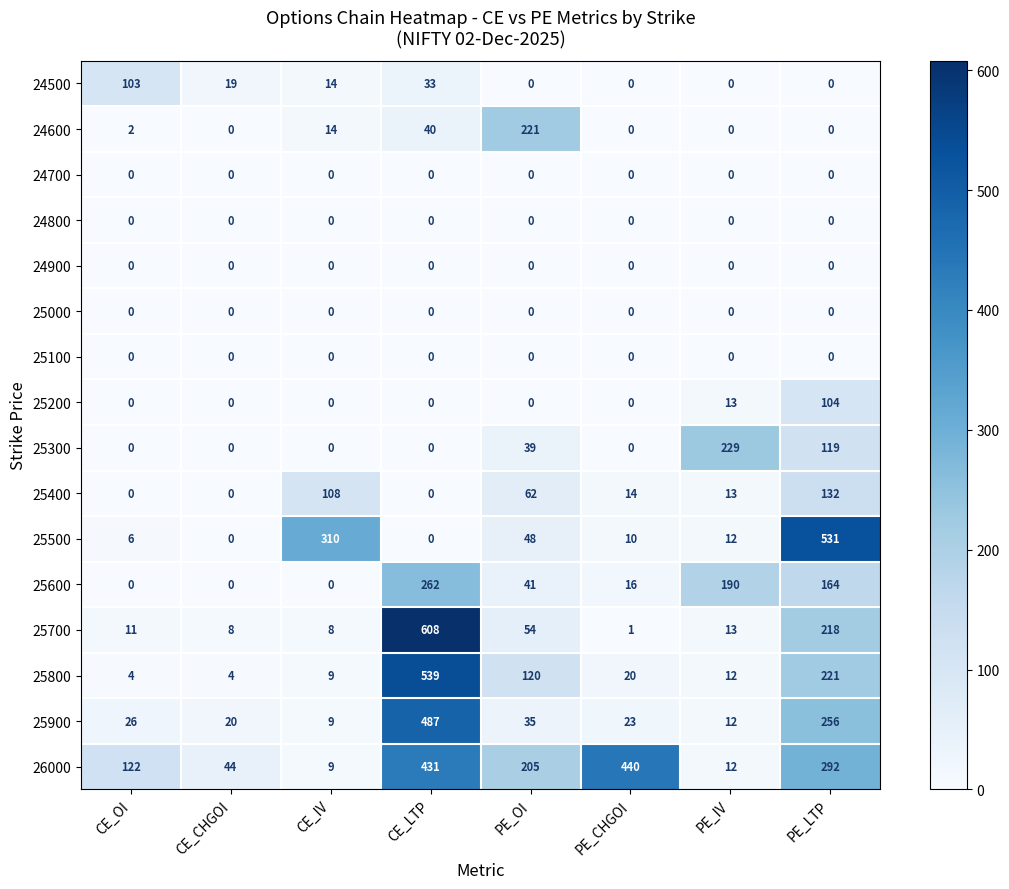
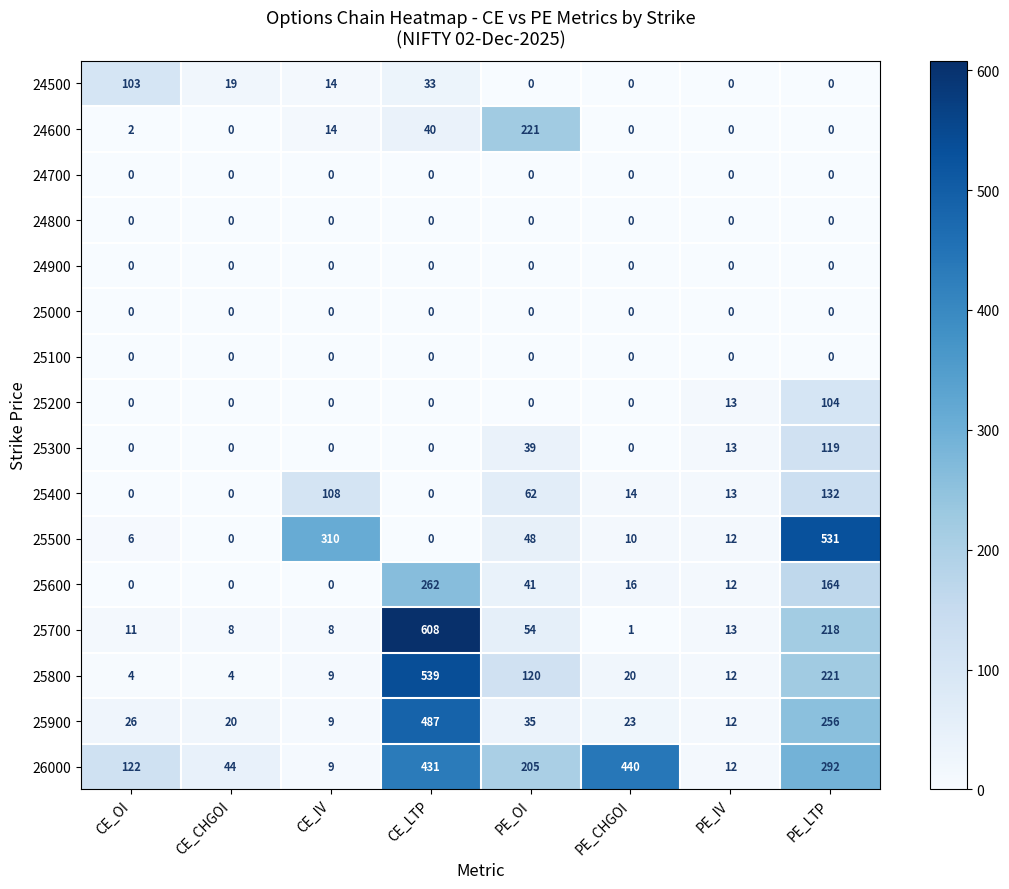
  {
    "24500": {
      "CE_OI": 103,
      "CE_CHGOI": 19,
      "CE_IV": 14,
      "CE_LTP": 33,
      "PE_OI": 0,
      "PE_CHGOI": 0,
      "PE_IV": 0,
      "PE_LTP": 0
    },
    "24600": {
      "CE_OI": 2,
      "CE_CHGOI": 0,
      "CE_IV": 14,
      "CE_LTP": 40,
      "PE_OI": 221,
      "PE_CHGOI": 0,
      "PE_IV": 0,
      "PE_LTP": 0
    },
    "24700": {
      "CE_OI": 0,
      "CE_CHGOI": 0,
      "CE_IV": 0,
      "CE_LTP": 0,
      "PE_OI": 0,
      "PE_CHGOI": 0,
      "PE_IV": 0,
      "PE_LTP": 0
    },
    "24800": {
      "CE_OI": 0,
      "CE_CHGOI": 0,
      "CE_IV": 0,
      "CE_LTP": 0,
      "PE_OI": 0,
      "PE_CHGOI": 0,
      "PE_IV": 0,
      "PE_LTP": 0
    },
    "24900": {
      "CE_OI": 0,
      "CE_CHGOI": 0,
      "CE_IV": 0,
      "CE_LTP": 0,
      "PE_OI": 0,
      "PE_CHGOI": 0,
      "PE_IV": 0,
      "PE_LTP": 0
    },
    "25000": {
      "CE_OI": 0,
      "CE_CHGOI": 0,
      "CE_IV": 0,
      "CE_LTP": 0,
      "PE_OI": 0,
      "PE_CHGOI": 0,
      "PE_IV": 0,
      "PE_LTP": 0
    },
    "25100": {
      "CE_OI": 0,
      "CE_CHGOI": 0,
      "CE_IV": 0,
      "CE_LTP": 0,
      "PE_OI": 0,
      "PE_CHGOI": 0,
      "PE_IV": 0,
      "PE_LTP": 0
    },
    "25200": {
      "CE_OI": 0,
      "CE_CHGOI": 0,
      "CE_IV": 0,
      "CE_LTP": 0,
      "PE_OI": 0,
      "PE_CHGOI": 0,
      "PE_IV": 13,
      "PE_LTP": 104
    },
    "25300": {
      "CE_OI": 0,
      "CE_CHGOI": 0,
      "CE_IV": 0,
      "CE_LTP": 0,
      "PE_OI": 39,
      "PE_CHGOI": 0,
-     "PE_IV": 229,
+     "PE_IV": 13,
      "PE_LTP": 119
    },
    "25400": {
      "CE_OI": 0,
      "CE_CHGOI": 0,
      "CE_IV": 108,
      "CE_LTP": 0,
      "PE_OI": 62,
      "PE_CHGOI": 14,
      "PE_IV": 13,
      "PE_LTP": 132
    },
    "25500": {
      "CE_OI": 6,
      "CE_CHGOI": 0,
      "CE_IV": 310,
      "CE_LTP": 0,
      "PE_OI": 48,
      "PE_CHGOI": 10,
      "PE_IV": 12,
      "PE_LTP": 531
    },
    "25600": {
      "CE_OI": 0,
      "CE_CHGOI": 0,
      "CE_IV": 0,
      "CE_LTP": 262,
      "PE_OI": 41,
      "PE_CHGOI": 16,
-     "PE_IV": 190,
+     "PE_IV": 12,
      "PE_LTP": 164
    },
    "25700": {
      "CE_OI": 11,
      "CE_CHGOI": 8,
      "CE_IV": 8,
      "CE_LTP": 608,
      "PE_OI": 54,
      "PE_CHGOI": 1,
      "PE_IV": 13,
      "PE_LTP": 218
    },
    "25800": {
      "CE_OI": 4,
      "CE_CHGOI": 4,
      "CE_IV": 9,
      "CE_LTP": 539,
      "PE_OI": 120,
      "PE_CHGOI": 20,
      "PE_IV": 12,
      "PE_LTP": 221
    },
    "25900": {
      "CE_OI": 26,
      "CE_CHGOI": 20,
      "CE_IV": 9,
      "CE_LTP": 487,
      "PE_OI": 35,
      "PE_CHGOI": 23,
      "PE_IV": 12,
      "PE_LTP": 256
    },
    "26000": {
      "CE_OI": 122,
      "CE_CHGOI": 44,
      "CE_IV": 9,
      "CE_LTP": 431,
      "PE_OI": 205,
      "PE_CHGOI": 440,
      "PE_IV": 12,
      "PE_LTP": 292
    }
  }
